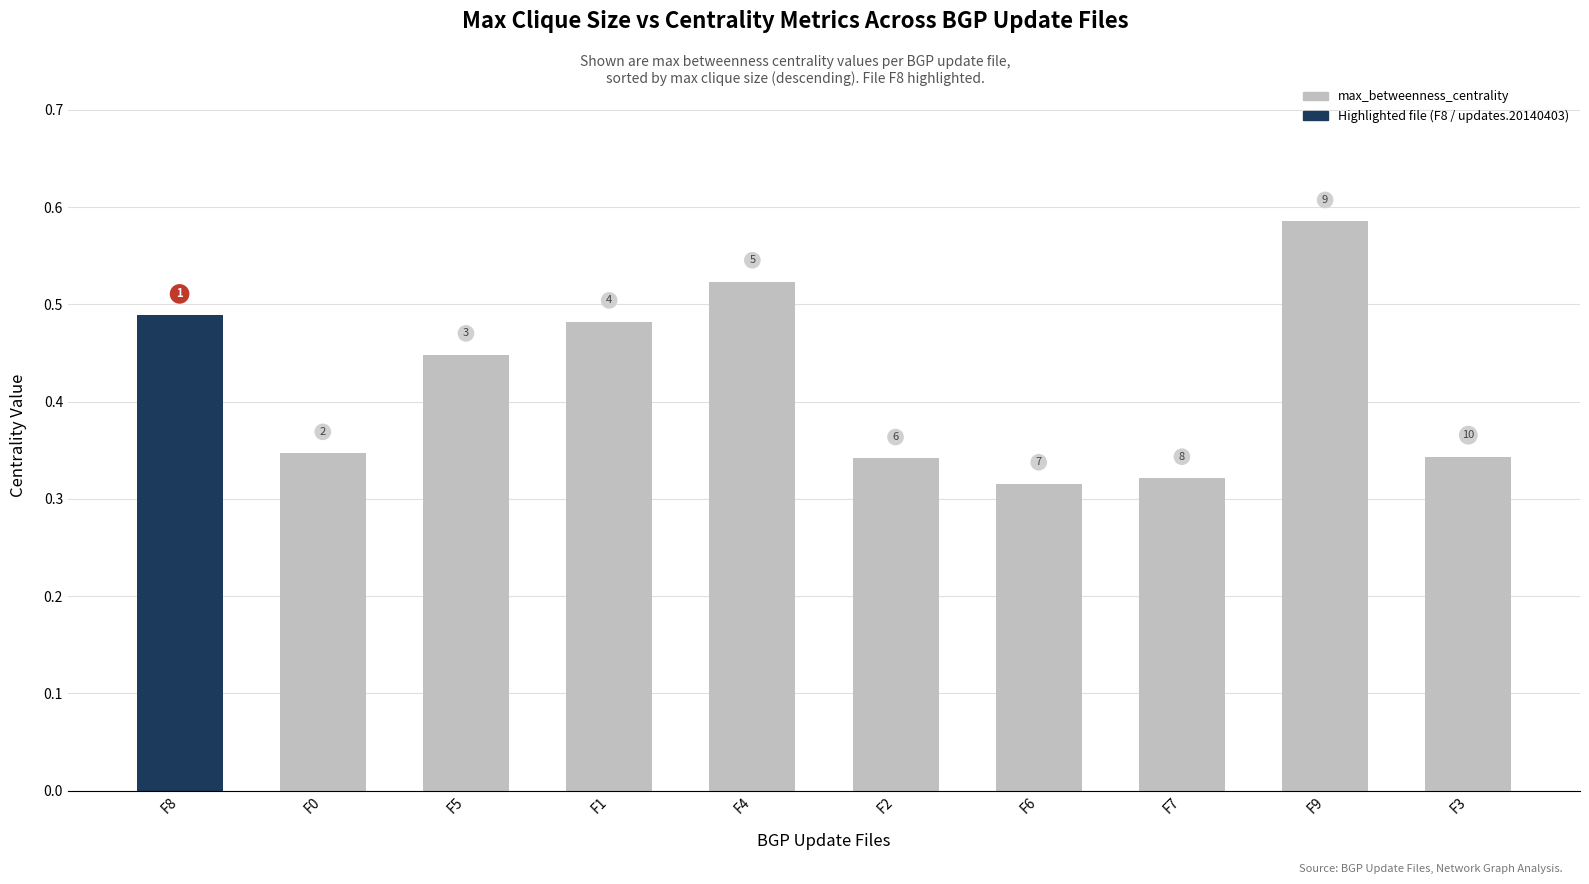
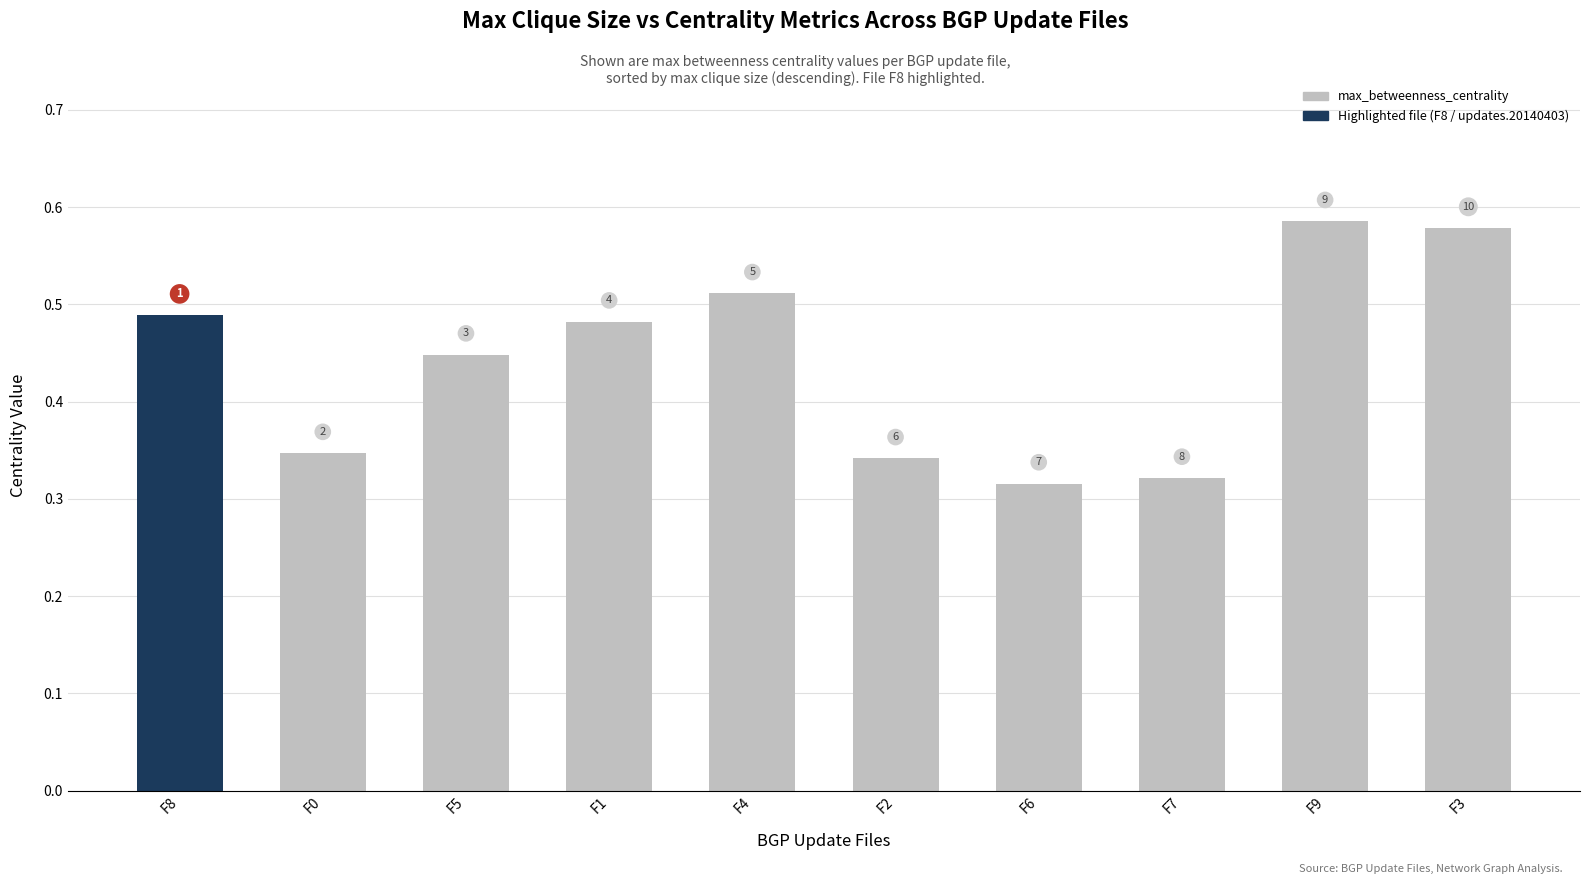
  {
-   "F4": 0.52,
-   "F3": 0.34
+   "F4": 0.51,
+   "F3": 0.58
  }
